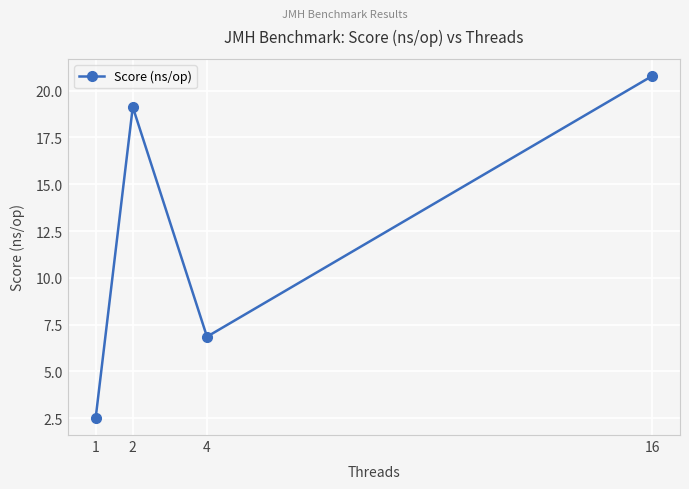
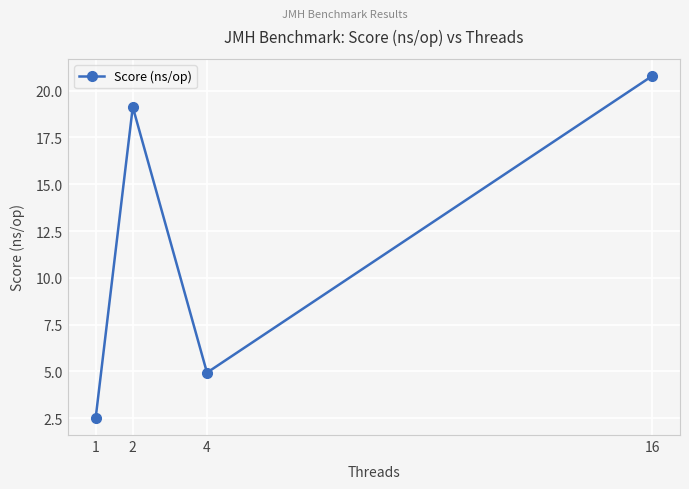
  {
    "1": 2.5,
    "2": 19.1,
-   "4": 6.9,
+   "4": 4.9,
    "16": 20.8
  }
